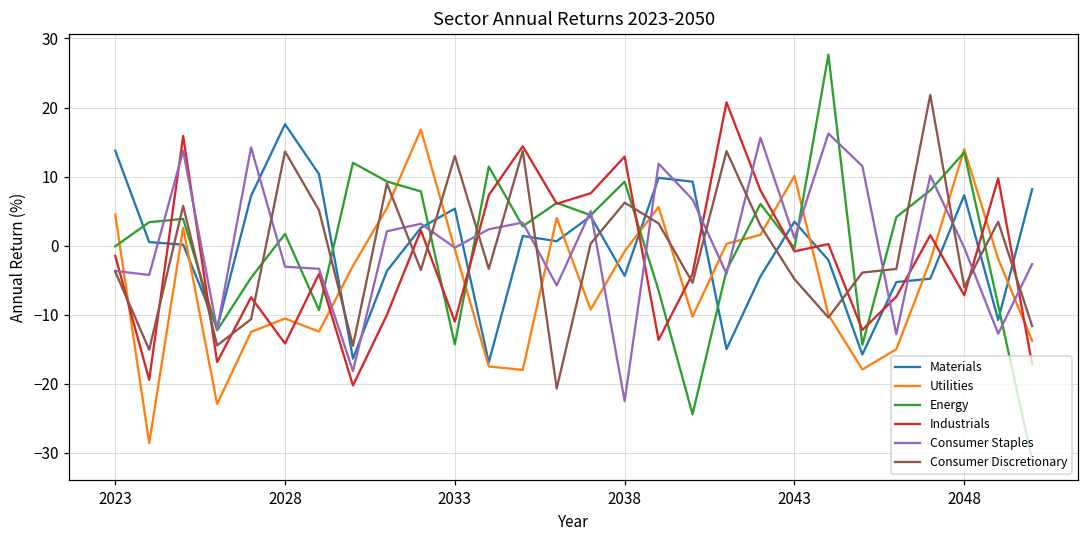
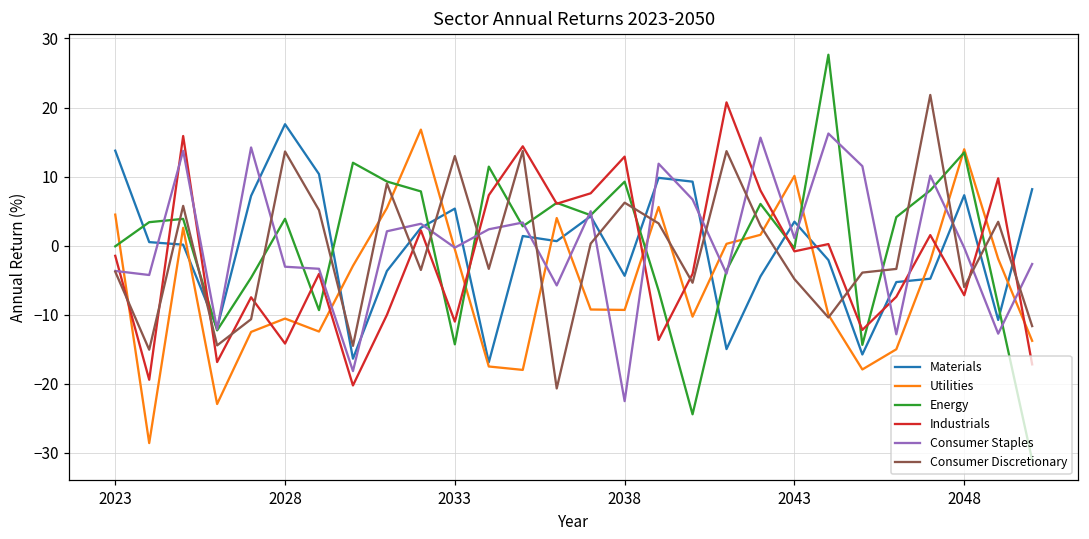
  {
    "Materials": {
      "2023": 14,
      "2028": 18,
      "2033": 5,
      "2038": -4,
      "2043": 3,
      "2048": 7
    },
    "Utilities": {
      "2023": 4,
      "2028": -11,
-     "2038": -1,
+     "2038": -9,
      "2043": 10,
      "2048": 14
    },
    "Energy": {
      "2023": 0,
-     "2028": 2,
+     "2028": 4,
      "2033": -14,
      "2038": 9,
      "2043": 0,
      "2048": 13
    },
    "Industrials": {
      "2023": -1,
      "2028": -14,
      "2033": -11,
      "2038": 13,
      "2043": -1,
      "2048": -7
    },
    "Consumer Staples": {
      "2028": -3,
      "2038": -23,
      "2043": 1,
      "2048": 0
    },
    "Consumer Discretionary": {
      "2028": 14,
      "2033": 13,
      "2038": 6,
      "2043": -5,
      "2048": -6
    }
  }
